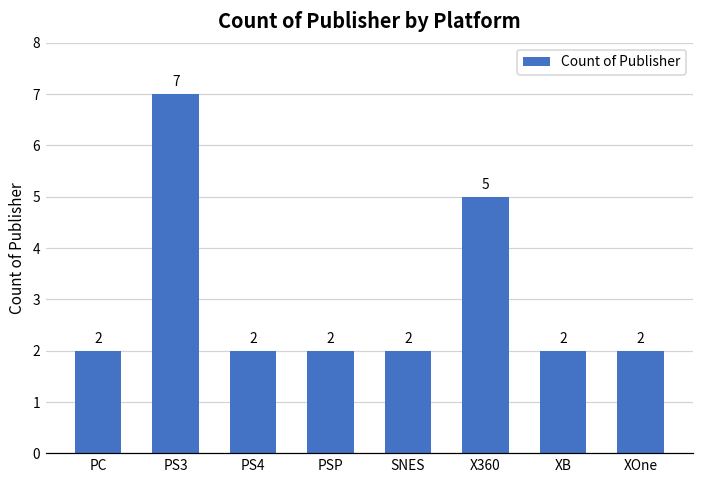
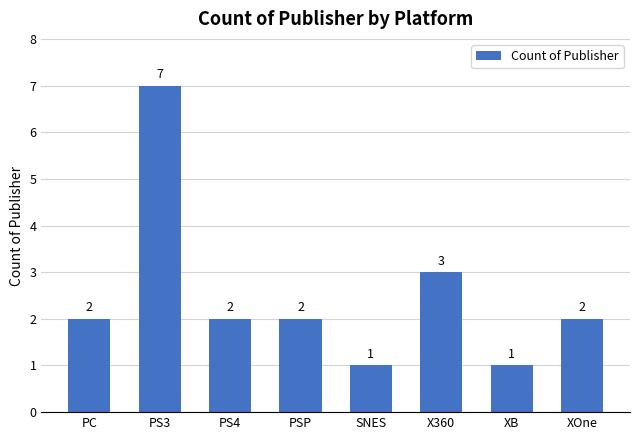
  {
    "PC": 2,
    "PS3": 7,
    "PS4": 2,
    "PSP": 2,
-   "SNES": 2,
-   "X360": 5,
-   "XB": 2,
+   "SNES": 1,
+   "X360": 3,
+   "XB": 1,
    "XOne": 2
  }
